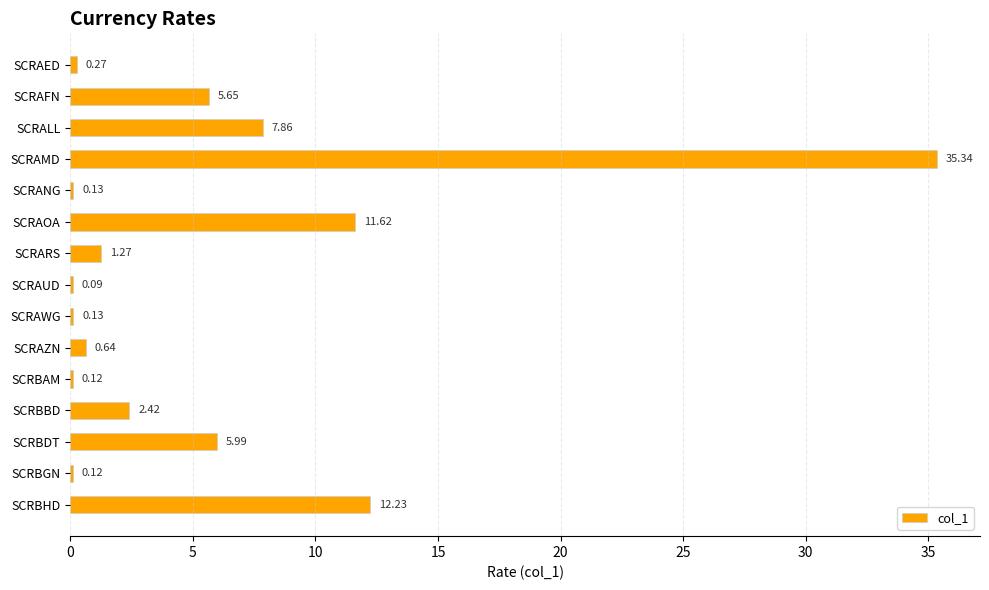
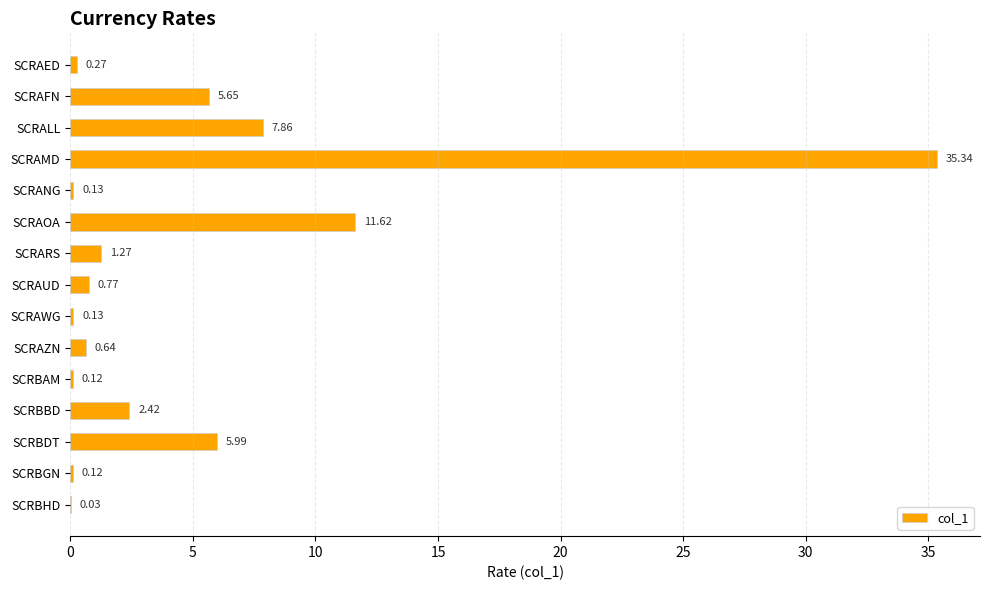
  {
    "SCRAED": 0.27,
    "SCRAFN": 5.65,
    "SCRALL": 7.86,
    "SCRAMD": 35.34,
    "SCRANG": 0.13,
    "SCRAOA": 11.62,
    "SCRARS": 1.27,
-   "SCRAUD": 0.09,
+   "SCRAUD": 0.77,
    "SCRAWG": 0.13,
    "SCRAZN": 0.64,
    "SCRBAM": 0.12,
    "SCRBBD": 2.42,
    "SCRBDT": 5.99,
    "SCRBGN": 0.12,
-   "SCRBHD": 12.23
+   "SCRBHD": 0.03
  }
